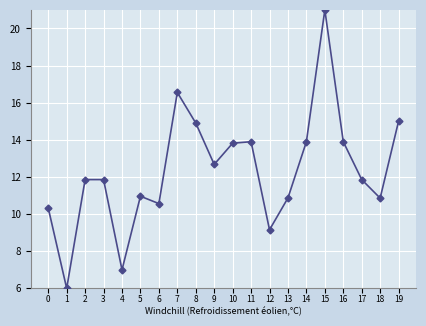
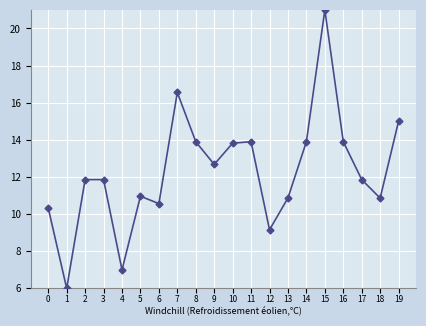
  {
    "0": 10.3,
    "1": 6.0,
    "2": 11.9,
    "3": 11.9,
    "4": 7.0,
    "5": 11.0,
    "6": 10.6,
    "7": 16.6,
-   "8": 14.9,
+   "8": 13.9,
    "9": 12.7,
    "10": 13.8,
    "11": 13.9,
    "12": 9.2,
    "13": 10.9,
    "14": 13.9,
    "15": 21.0,
    "16": 13.9,
    "17": 11.9,
    "18": 10.9,
    "19": 15.0
  }
